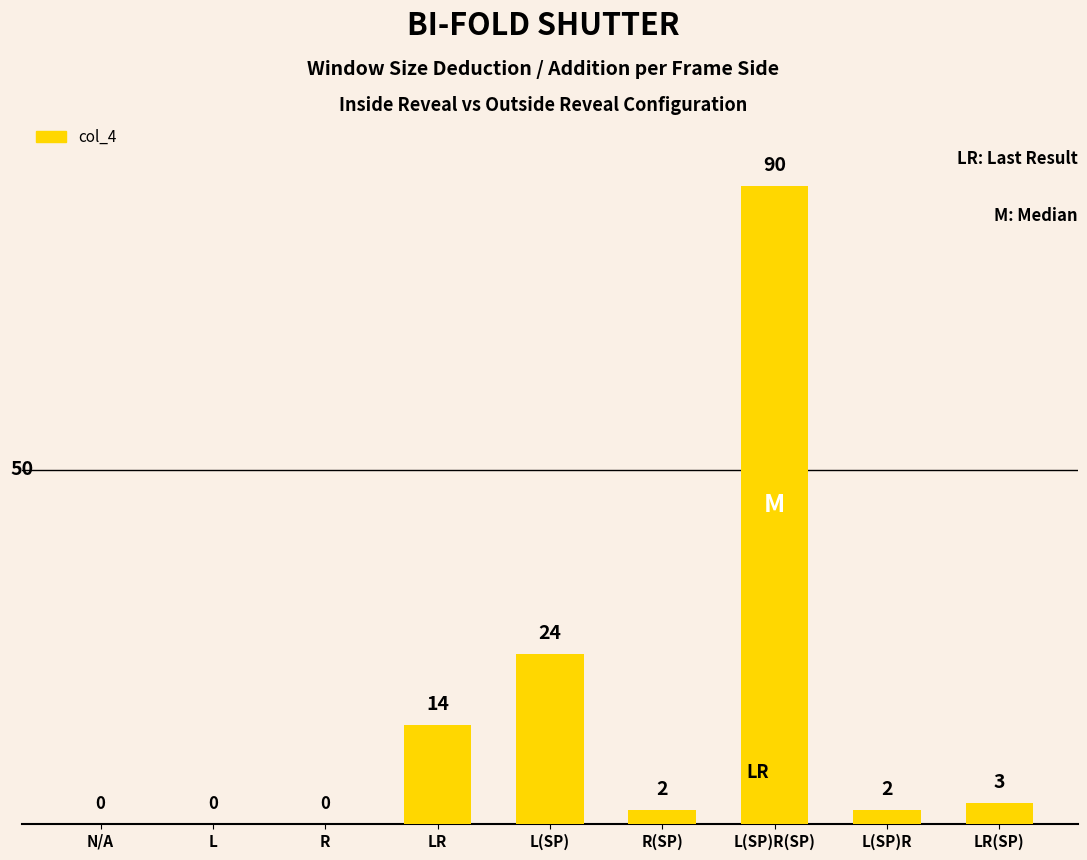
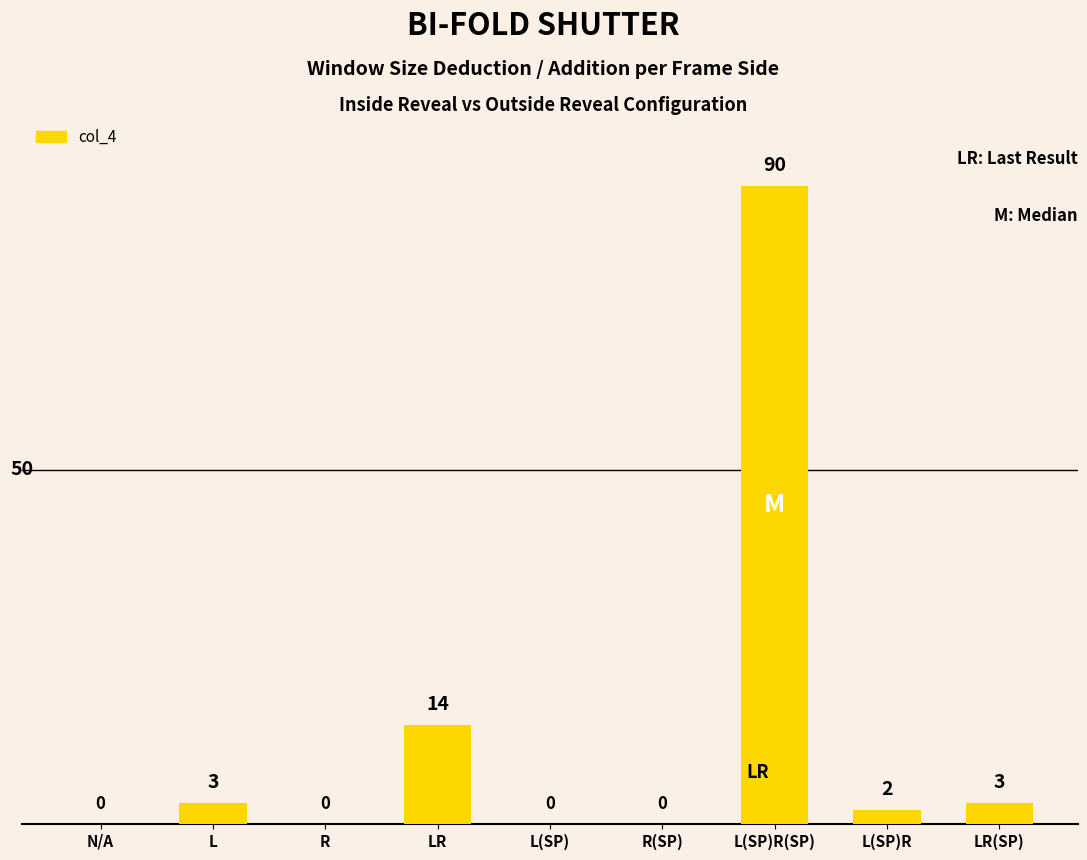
  {
    "N/A": 0,
-   "L": 0,
+   "L": 3,
    "R": 0,
    "LR": 14,
-   "L(SP)": 24,
-   "R(SP)": 2,
+   "L(SP)": 0,
+   "R(SP)": 0,
    "L(SP)R(SP)": 90,
    "L(SP)R": 2,
    "LR(SP)": 3
  }
